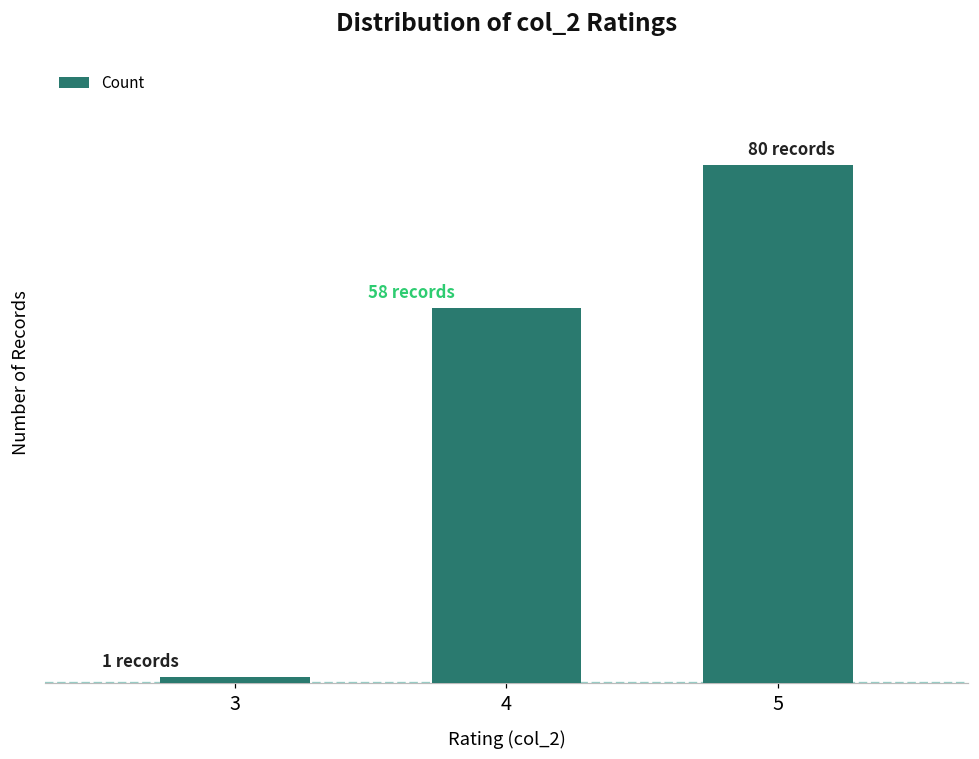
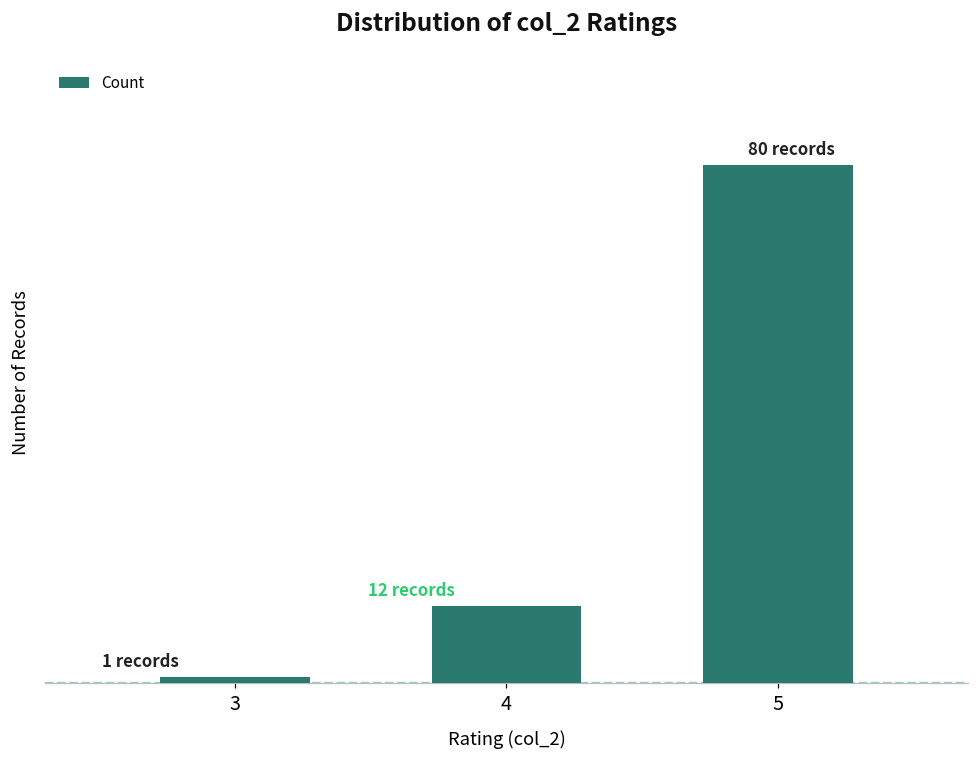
  {
-   "4": 58,
+   "4": 12,
    "5": 80
  }
